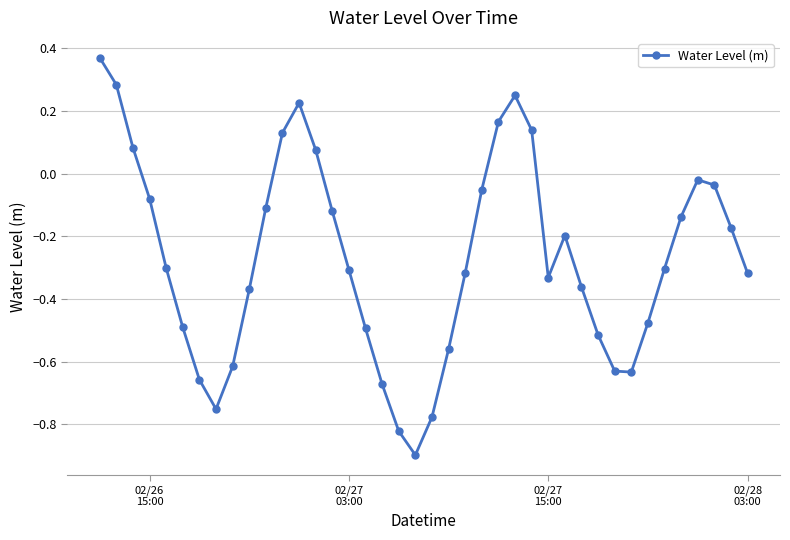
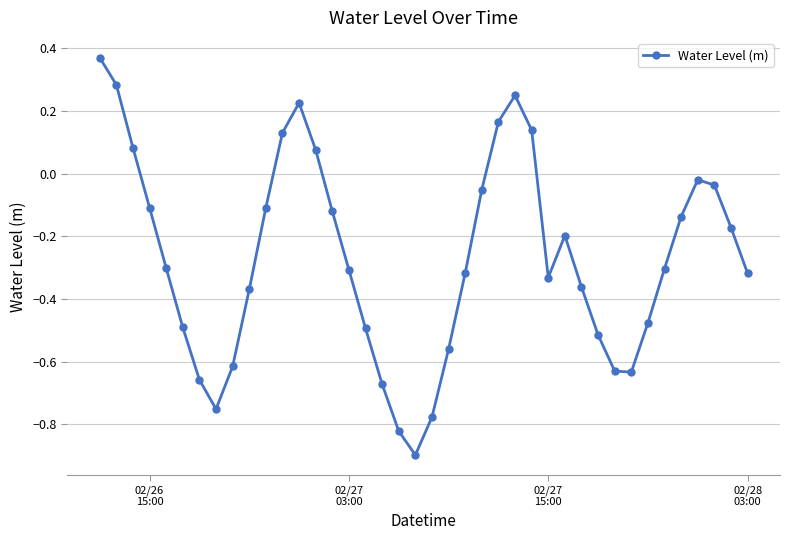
  {
-   "02/26 15:00": -0.08,
+   "02/26 15:00": -0.11,
    "02/27 03:00": -0.31,
    "02/27 15:00": -0.33,
    "02/28 03:00": -0.32
  }
